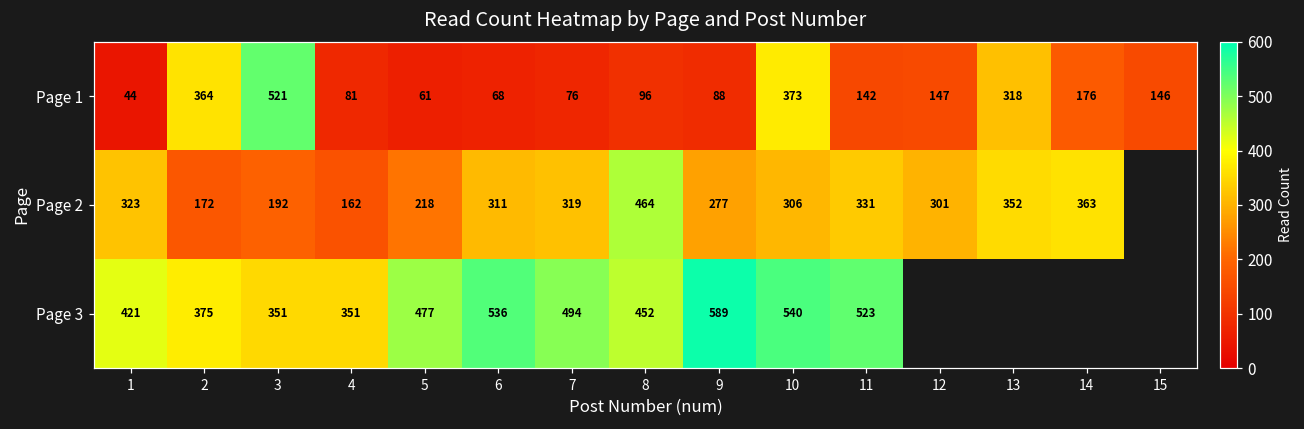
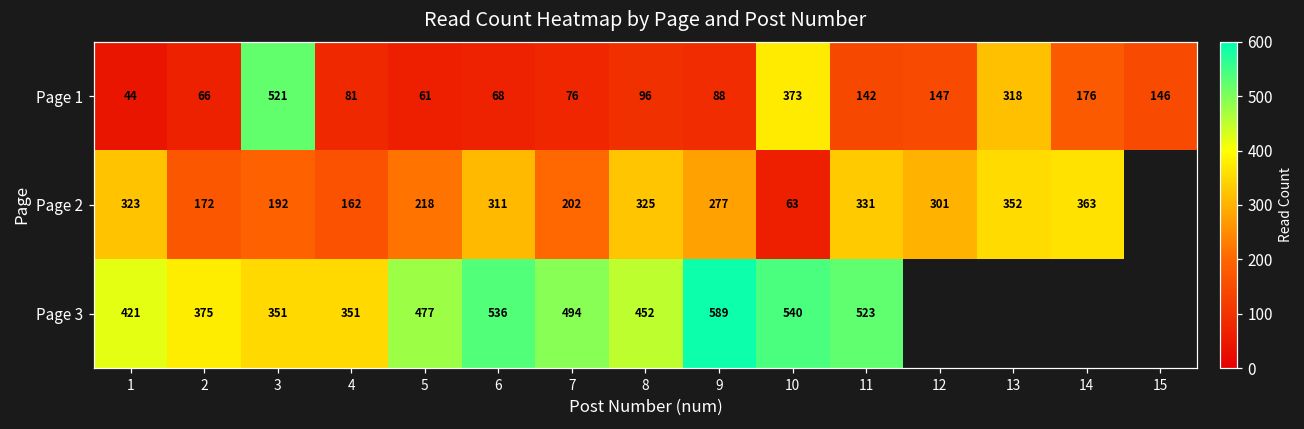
  {
    "Page 1": {
      "1": 44,
-     "2": 364,
+     "2": 66,
      "3": 521,
      "4": 81,
      "5": 61,
      "6": 68,
      "7": 76,
      "8": 96,
      "9": 88,
      "10": 373,
      "11": 142,
      "12": 147,
      "13": 318,
      "14": 176,
      "15": 146
    },
    "Page 2": {
      "1": 323,
      "2": 172,
      "3": 192,
      "4": 162,
      "5": 218,
      "6": 311,
-     "7": 319,
-     "8": 464,
+     "7": 202,
+     "8": 325,
      "9": 277,
-     "10": 306,
+     "10": 63,
      "11": 331,
      "12": 301,
      "13": 352,
      "14": 363
    },
    "Page 3": {
      "1": 421,
      "2": 375,
      "3": 351,
      "4": 351,
      "5": 477,
      "6": 536,
      "7": 494,
      "8": 452,
      "9": 589,
      "10": 540,
      "11": 523
    }
  }
